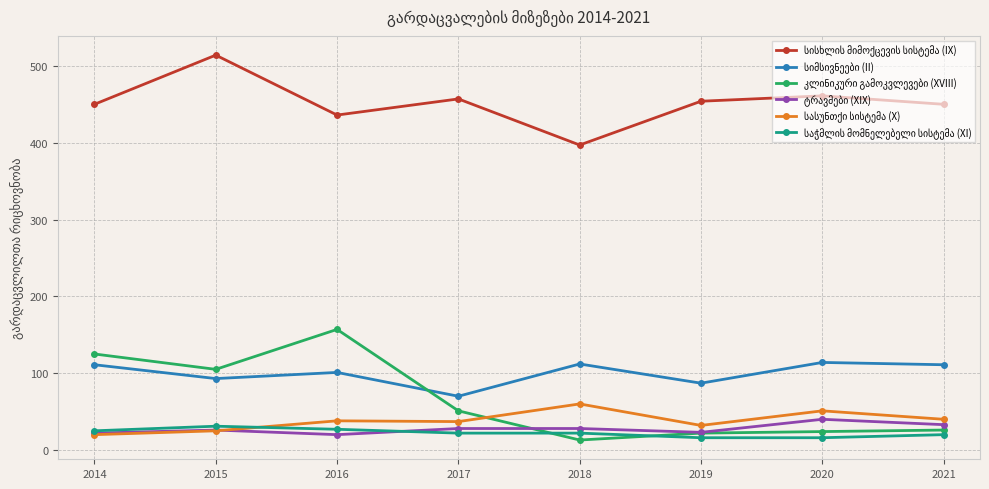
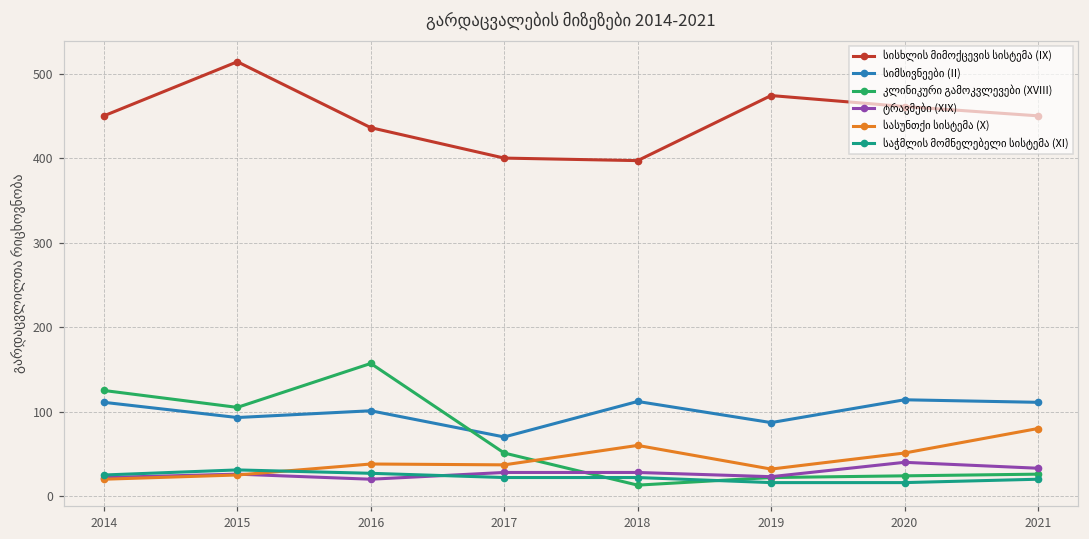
  {
    "სისხლის მიმოქცევის სისტემა (IX)": {
      "2014": 450,
      "2015": 510,
      "2016": 440,
-     "2017": 460,
+     "2017": 400,
      "2018": 400,
-     "2019": 450
+     "2019": 470
    },
    "სიმსივნეები (II)": {
      "2014": 110,
      "2015": 90,
      "2016": 100,
      "2017": 70,
      "2018": 110,
      "2019": 90,
      "2020": 110,
      "2021": 110
    },
    "ტრავმები (XIX)": {
      "2016": 20,
      "2017": 30,
      "2018": 30,
      "2020": 40,
      "2021": 30
    },
    "სასუნთქი სისტემა (X)": {
      "2016": 40,
      "2017": 40,
      "2018": 60,
      "2019": 30,
      "2020": 50,
-     "2021": 40
+     "2021": 80
    }
  }
